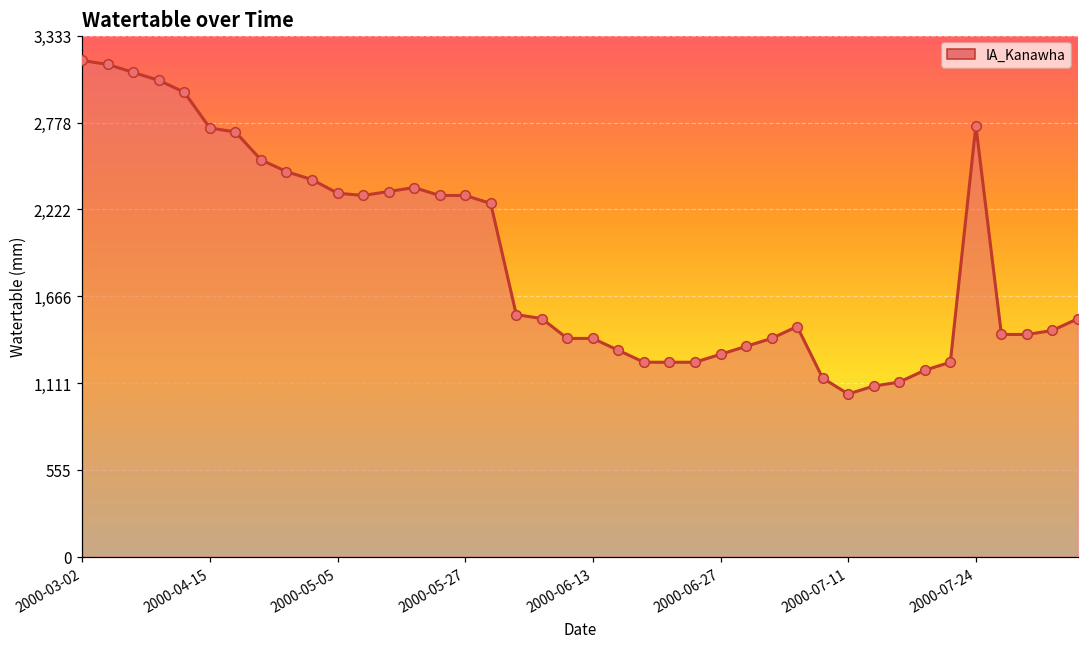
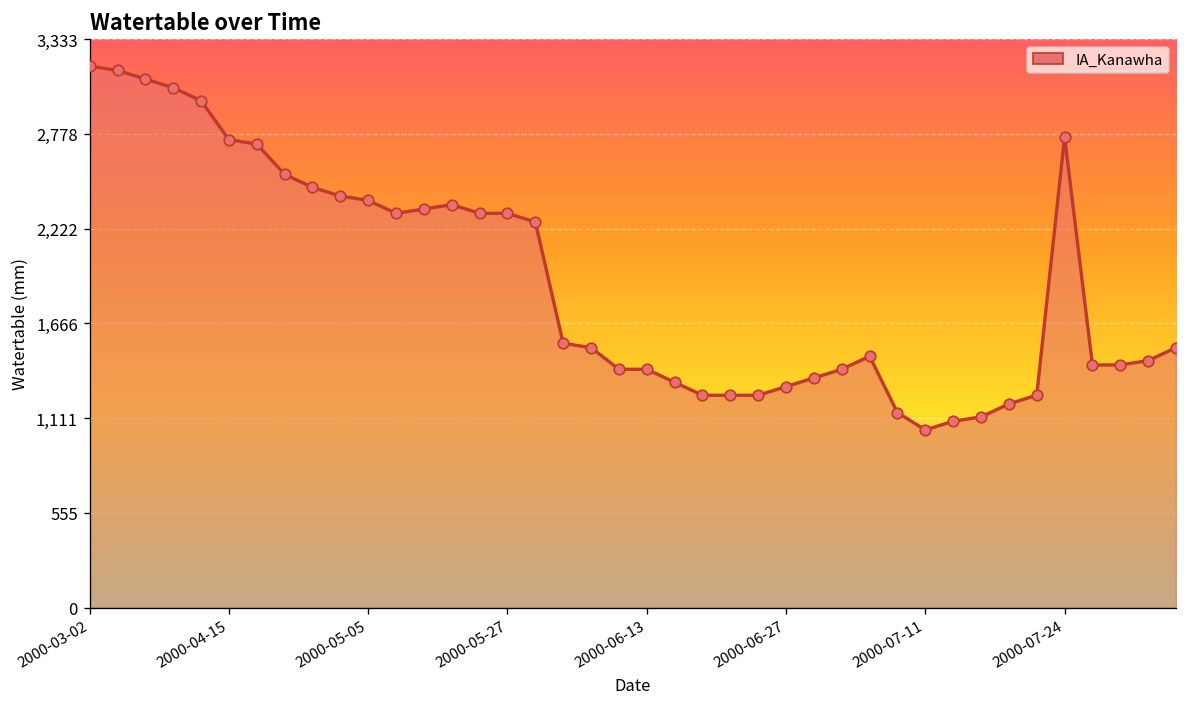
  {
    "2000-03-02": "3,180",
    "2000-04-15": "2,740",
-   "2000-05-05": "2,330",
+   "2000-05-05": "2,390",
    "2000-05-27": "2,310",
    "2000-06-13": "1,400",
    "2000-06-27": "1,300",
    "2000-07-11": "1,040",
    "2000-07-24": "2,760"
  }
